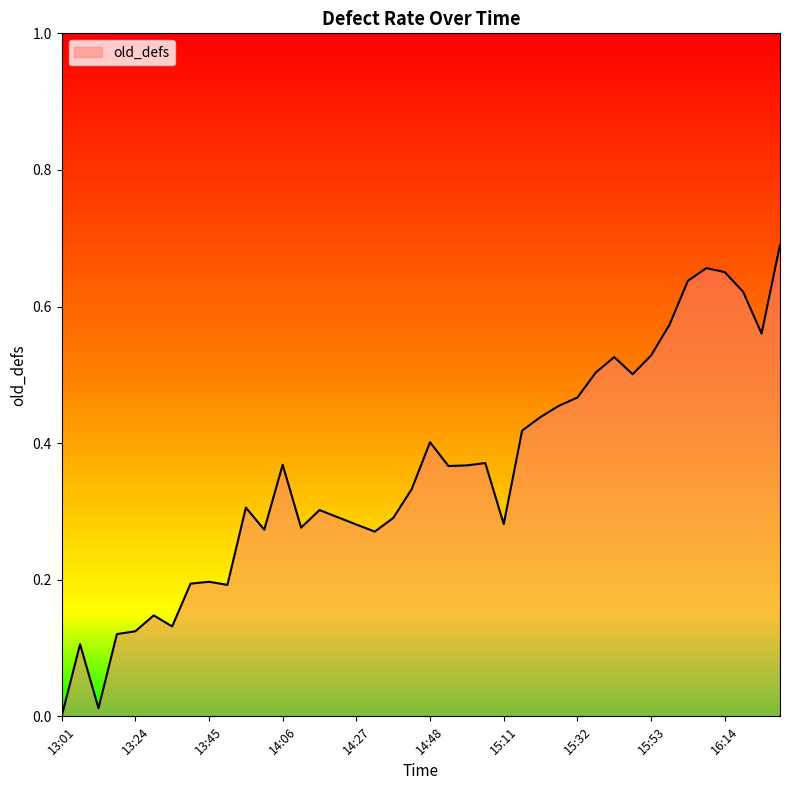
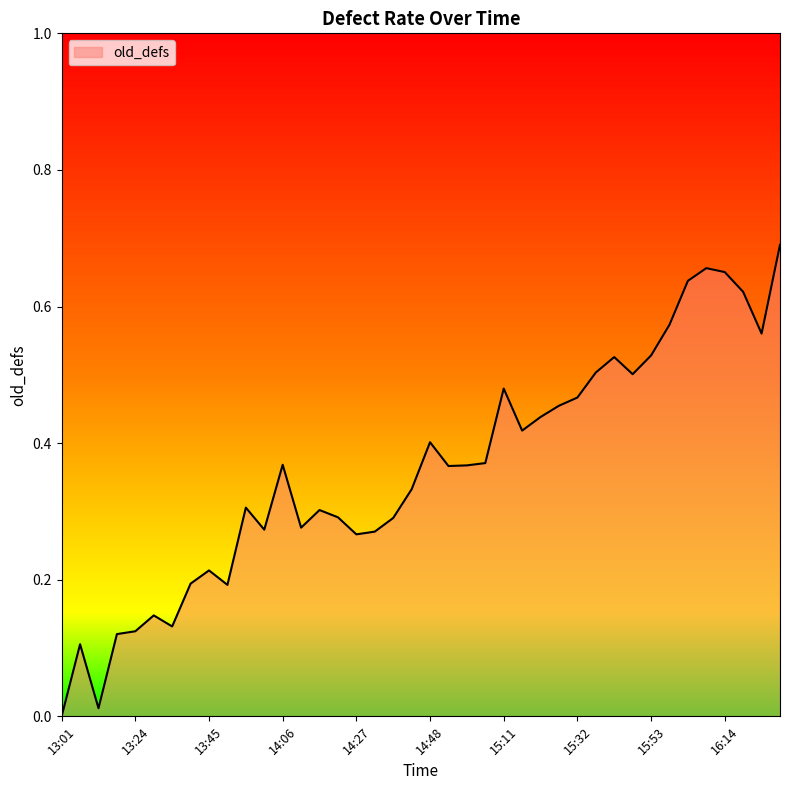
  {
    "13:01": 0.00,
    "13:24": 0.12,
-   "13:45": 0.20,
+   "13:45": 0.21,
    "14:06": 0.37,
-   "14:27": 0.28,
+   "14:27": 0.27,
    "14:48": 0.40,
-   "15:11": 0.28,
+   "15:11": 0.48,
    "15:32": 0.47,
    "15:53": 0.53,
    "16:14": 0.65
  }
